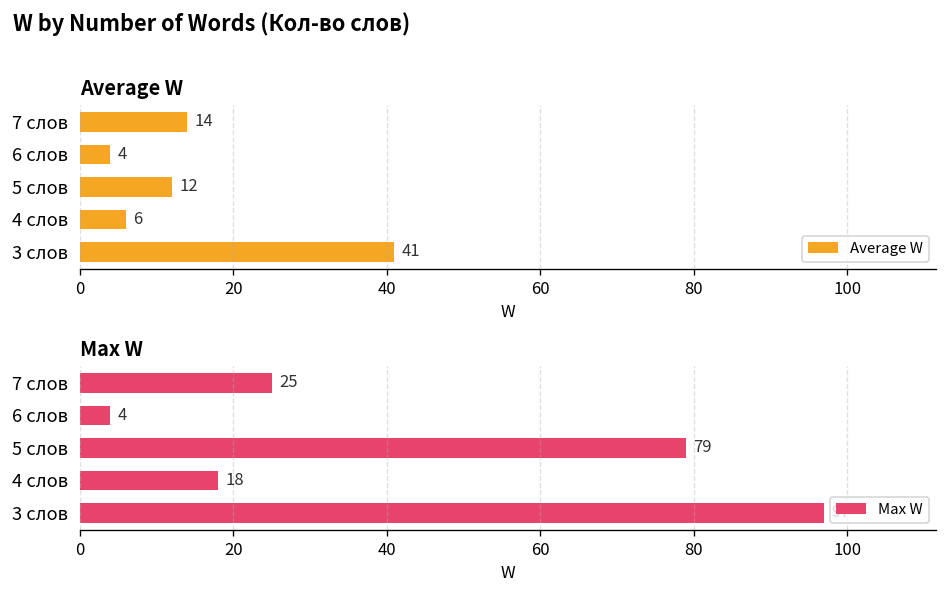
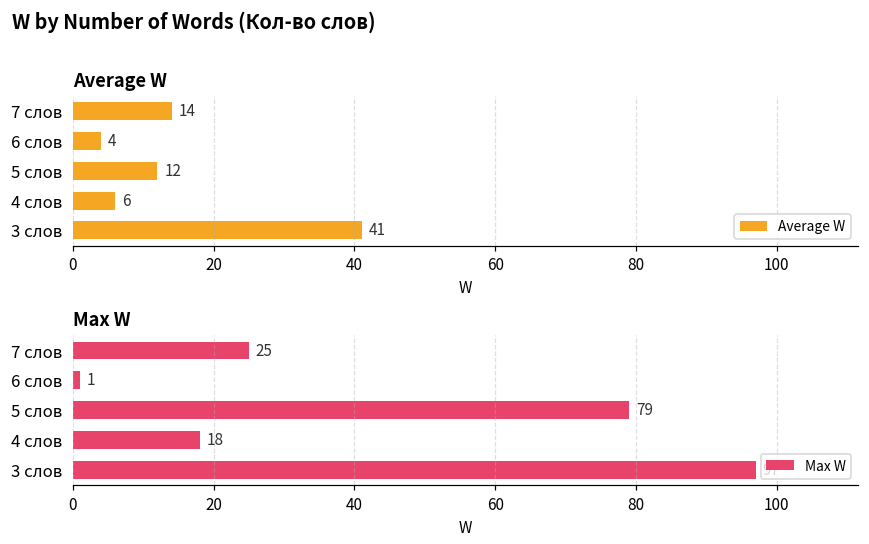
  {
    "Average W": {
      "7 слов": 14,
      "6 слов": 4,
      "5 слов": 12,
      "4 слов": 6,
      "3 слов": 41
    },
    "Max W": {
      "7 слов": 25,
-     "6 слов": 4,
+     "6 слов": 1,
      "5 слов": 79,
      "4 слов": 18
    }
  }
